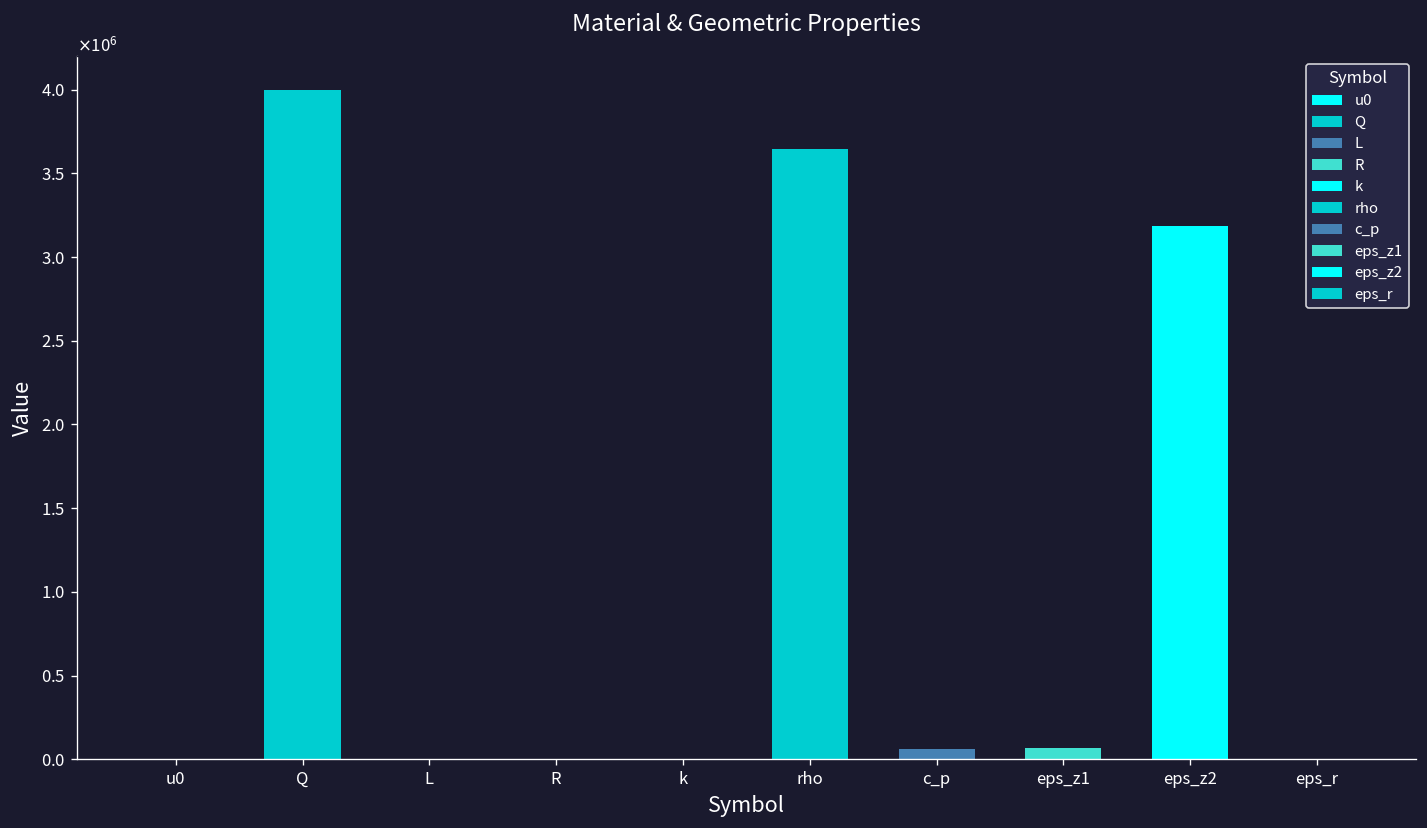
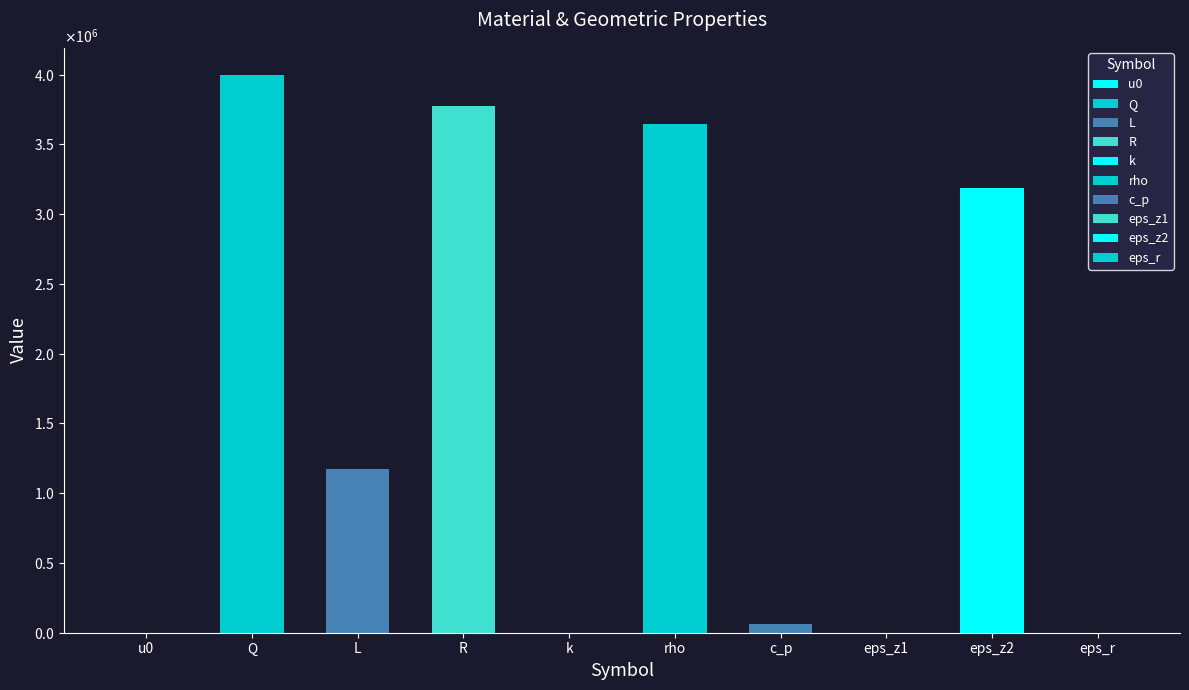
  {
    "Q": 4000000,
-   "L": 0,
-   "R": 0,
+   "L": 1170000,
+   "R": 3770000,
    "rho": 3650000,
    "c_p": 60000,
-   "eps_z1": 70000,
+   "eps_z1": 0,
    "eps_z2": 3180000
  }
